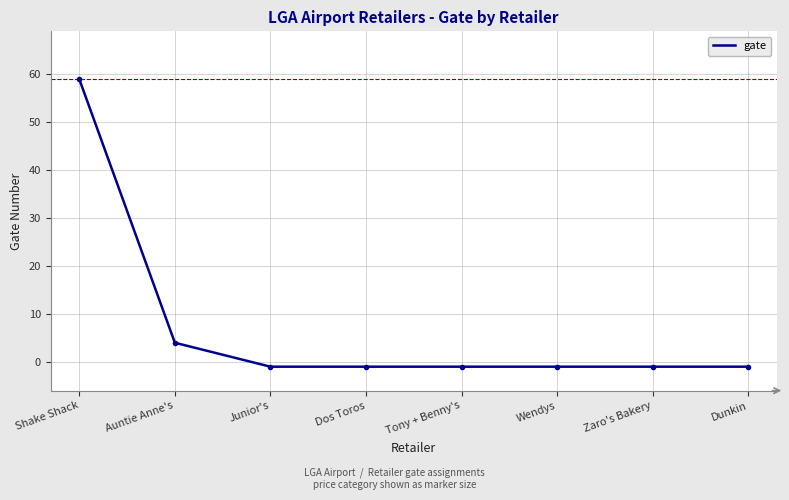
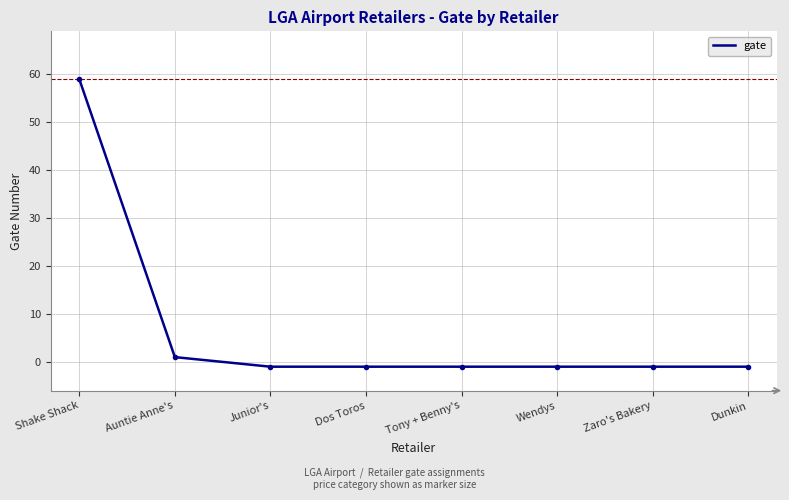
  {
    "Shake Shack": 59,
-   "Auntie Anne's": 4,
+   "Auntie Anne's": 1,
    "Junior's": -1,
    "Dos Toros": -1,
    "Tony + Benny's": -1,
    "Wendys": -1,
    "Zaro's Bakery": -1,
    "Dunkin": -1
  }
